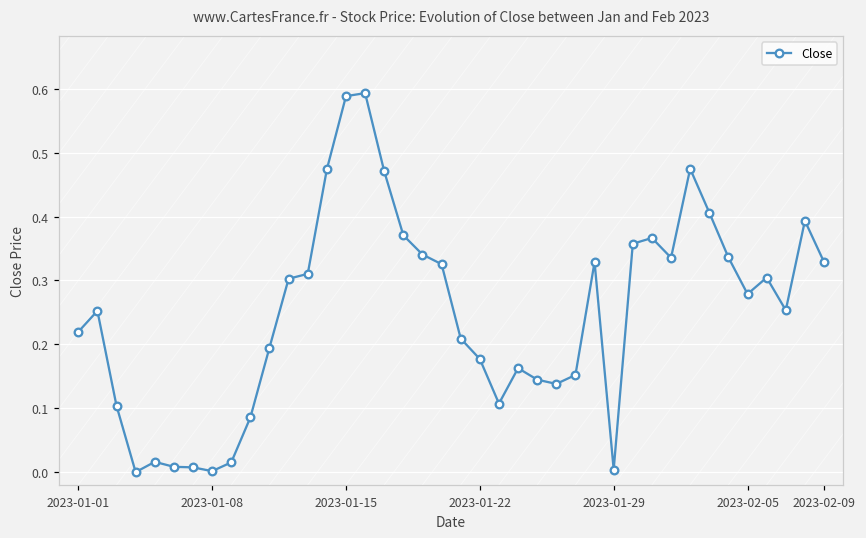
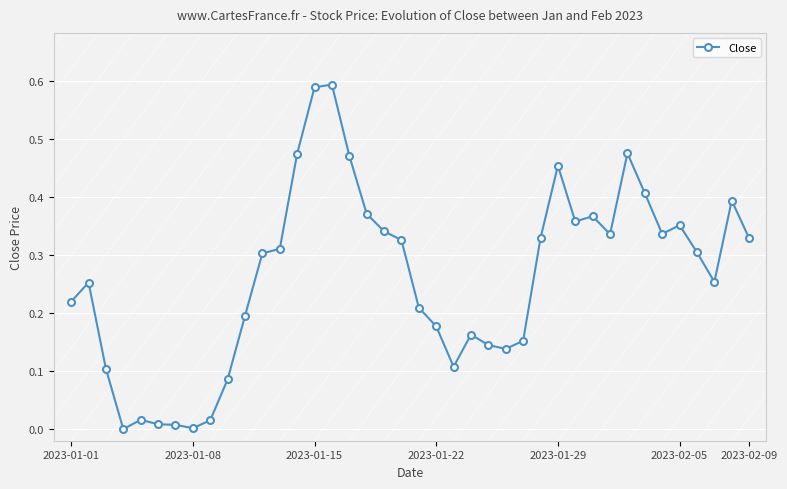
  {
    "Close": {
      "2023-01-01": 0.22,
      "2023-01-08": 0.00,
      "2023-01-15": 0.59,
      "2023-01-22": 0.18,
-     "2023-01-29": 0.00,
-     "2023-02-05": 0.28,
+     "2023-01-29": 0.45,
+     "2023-02-05": 0.35,
      "2023-02-09": 0.33
    }
  }
